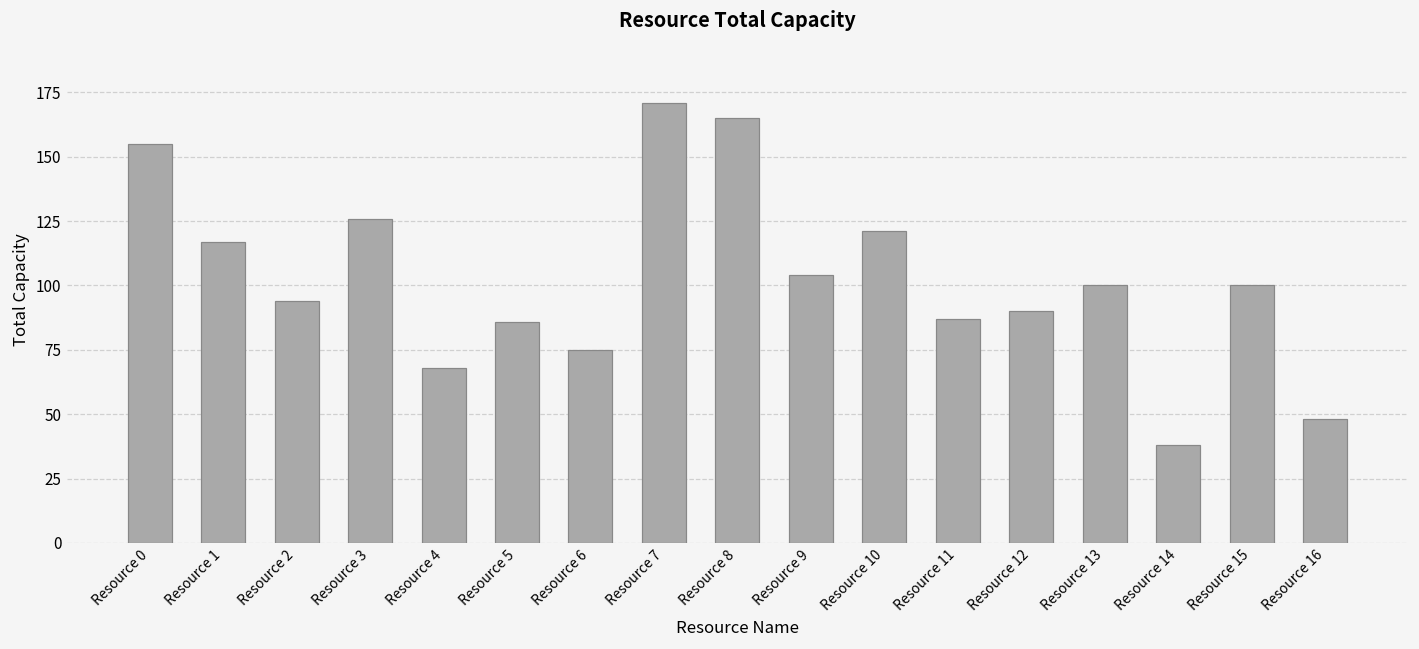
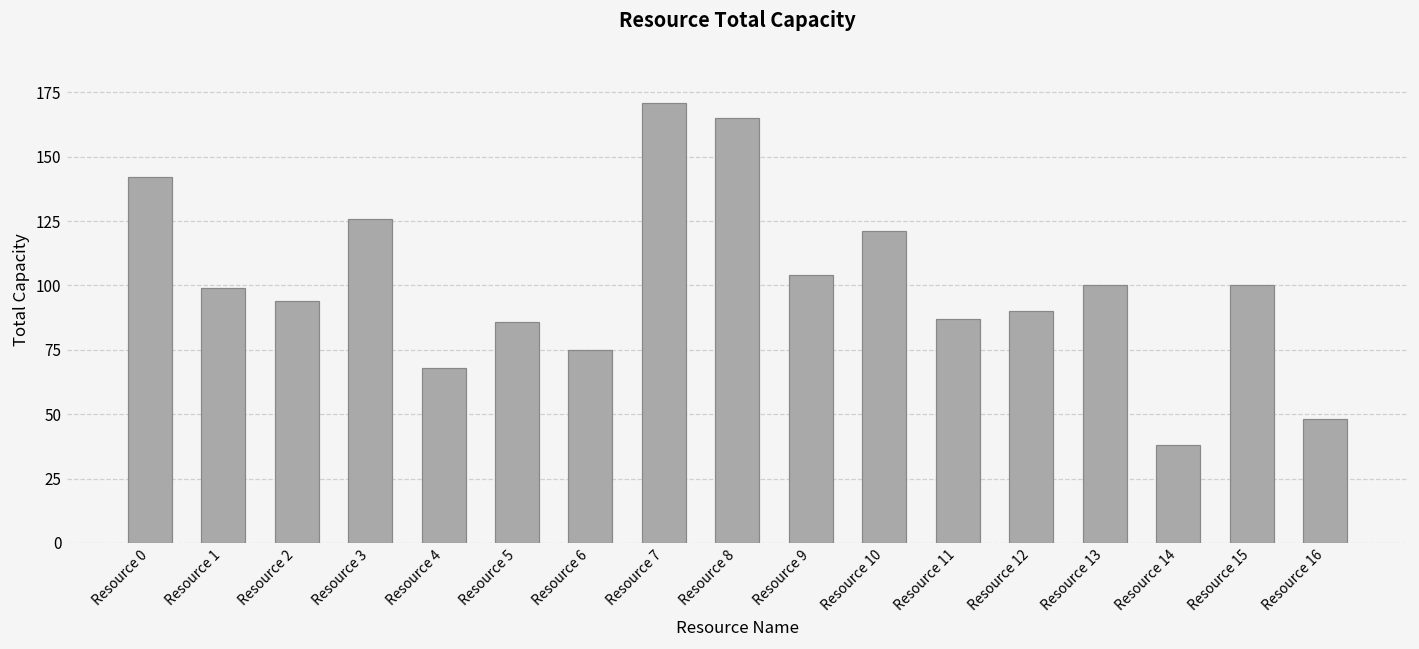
  {
-   "Resource 0": 155,
-   "Resource 1": 117,
+   "Resource 0": 142,
+   "Resource 1": 99,
    "Resource 2": 94,
    "Resource 3": 126,
    "Resource 4": 68,
    "Resource 5": 86,
    "Resource 6": 75,
    "Resource 7": 171,
    "Resource 8": 165,
    "Resource 9": 104,
    "Resource 10": 121,
    "Resource 11": 87,
    "Resource 12": 90,
    "Resource 13": 100,
    "Resource 14": 38,
    "Resource 15": 100,
    "Resource 16": 48
  }
